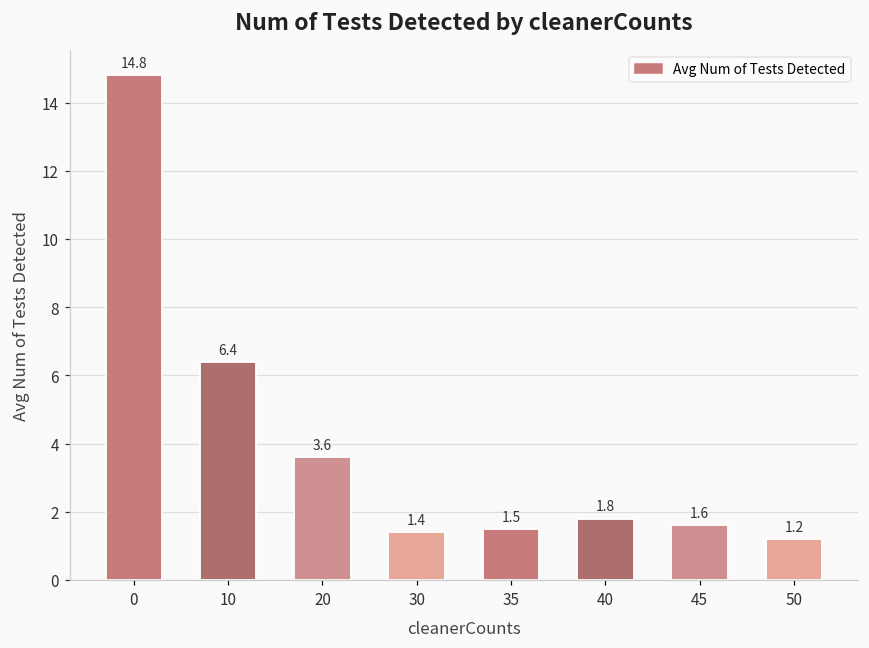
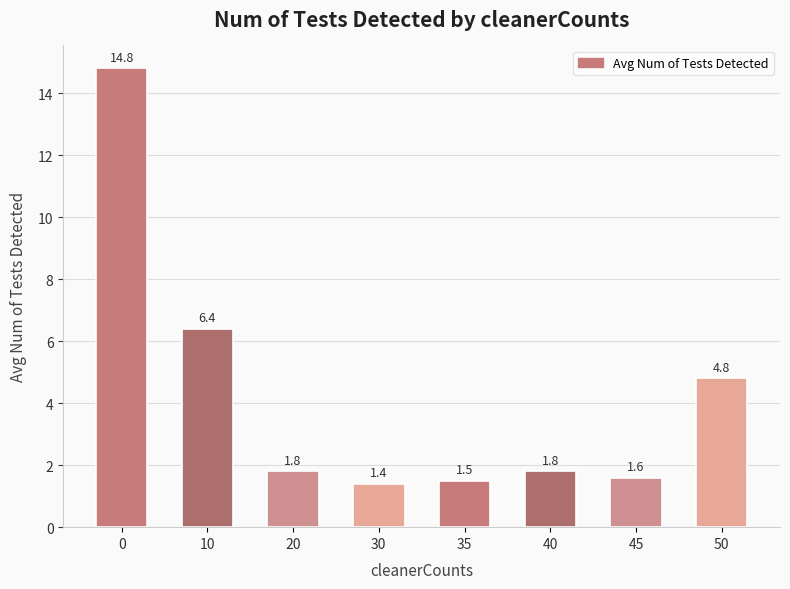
  {
    "0": 14.8,
    "10": 6.4,
-   "20": 3.6,
+   "20": 1.8,
    "30": 1.4,
    "35": 1.5,
    "40": 1.8,
    "45": 1.6,
-   "50": 1.2
+   "50": 4.8
  }
